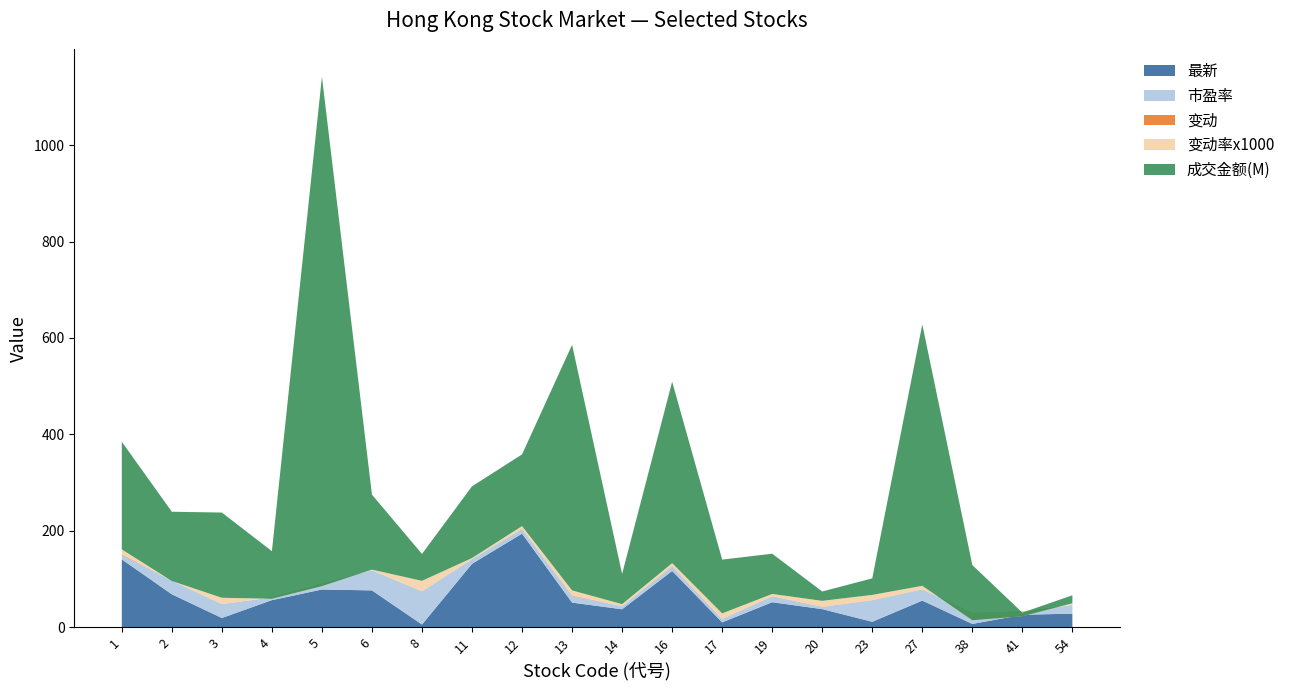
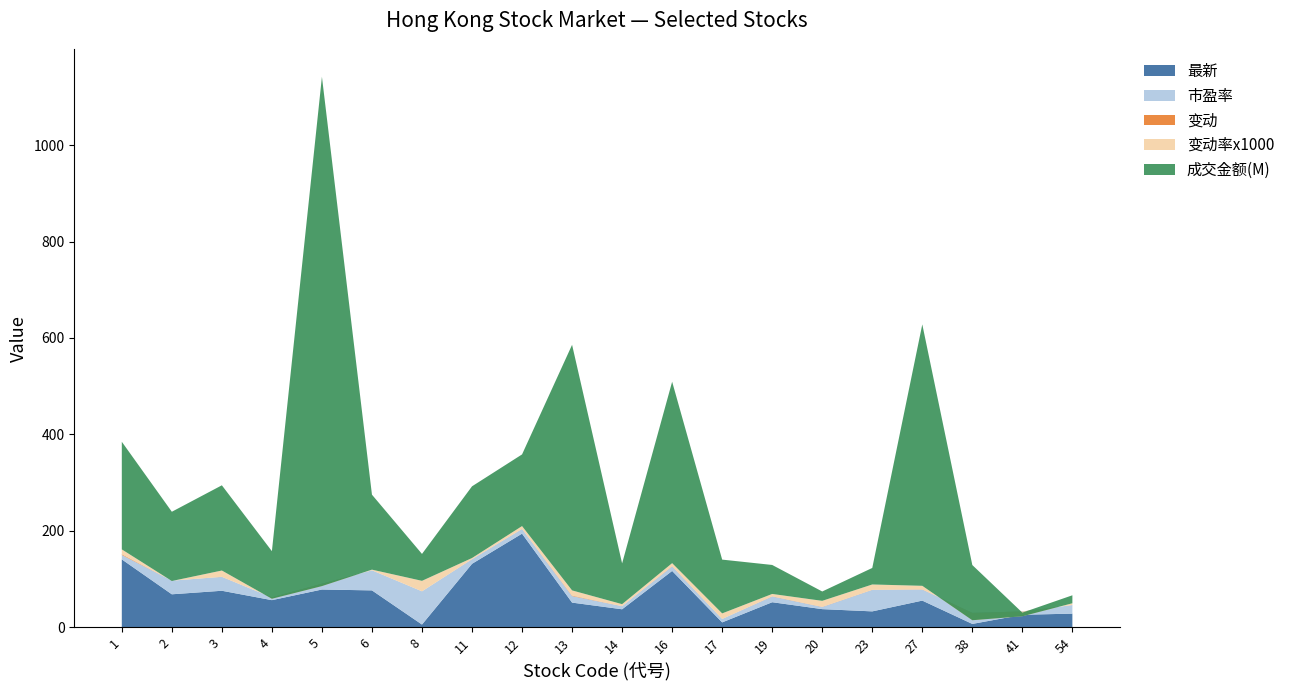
  {
    "最新": {
      "1": 140,
      "2": 70,
-     "3": 20,
+     "3": 80,
      "4": 60,
      "5": 80,
      "6": 80,
      "11": 130,
      "12": 190,
      "13": 50,
      "14": 40,
      "16": 120,
      "17": 10,
      "19": 50,
-     "23": 10,
+     "23": 30,
      "27": 50,
      "38": 10,
      "54": 30
    },
    "变动率x1000": {
      "1": 10,
      "3": 10,
      "8": 20,
      "12": 10,
      "13": 10,
      "16": 10,
      "17": 10,
      "20": 10,
      "23": 10,
      "27": 10
    },
    "成交金额(M)": {
      "1": 220,
      "3": 180,
      "6": 160,
      "8": 60,
      "11": 150,
      "12": 150,
      "13": 510,
-     "14": 60,
+     "14": 80,
      "16": 380,
      "17": 110,
-     "19": 80,
+     "19": 60,
      "20": 20,
      "23": 30,
      "27": 540,
      "54": 20
    }
  }
